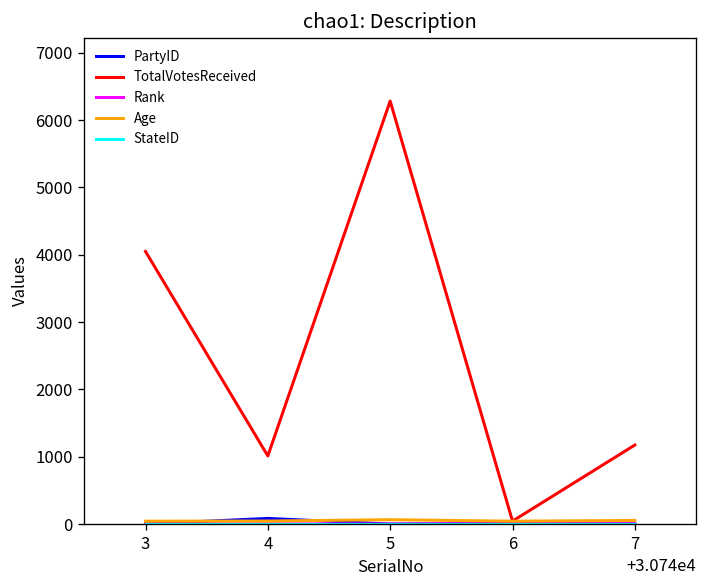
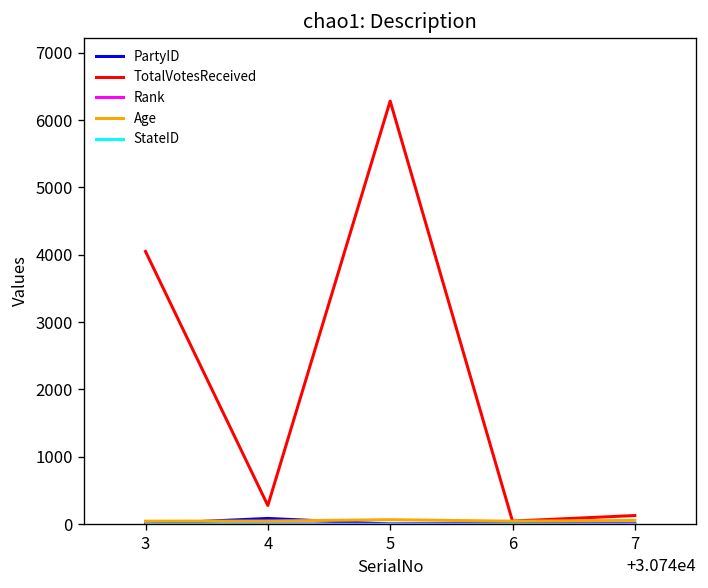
  {
    "TotalVotesReceived": {
      "3": 4100,
-     "4": 1000,
+     "4": 300,
      "5": 6300,
-     "7": 1200
+     "7": 100
    },
    "Age": {
      "5": 100,
      "7": 100
    }
  }
